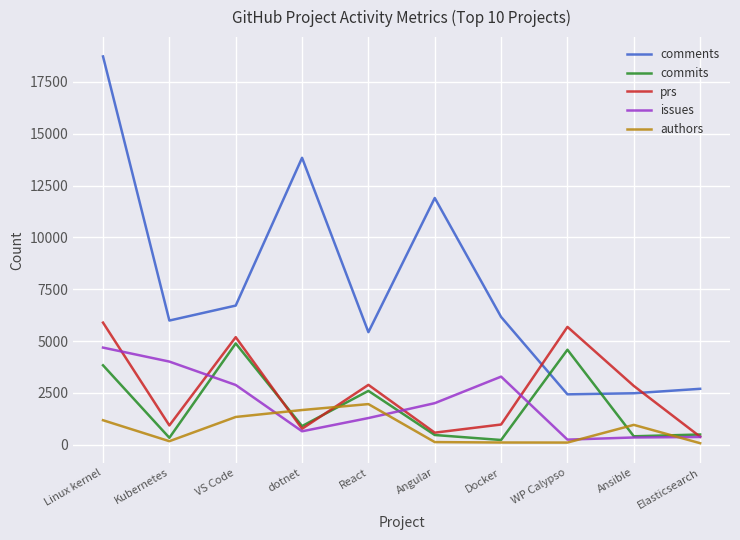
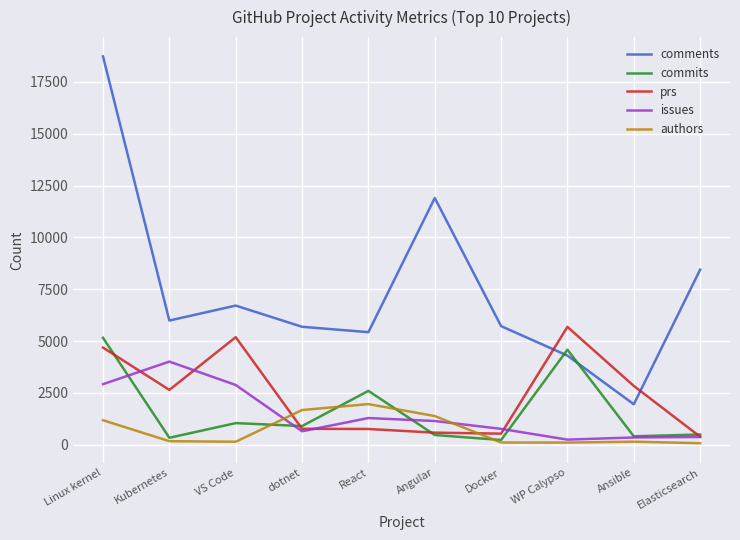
  {
    "comments": {
      "Linux kernel": 18700,
      "Kubernetes": 6000,
      "VS Code": 6700,
-     "dotnet": 13800,
+     "dotnet": 5700,
      "React": 5400,
      "Angular": 11900,
-     "Docker": 6200,
-     "WP Calypso": 2400,
-     "Ansible": 2500,
-     "Elasticsearch": 2700
+     "Docker": 5700,
+     "WP Calypso": 4300,
+     "Ansible": 1900,
+     "Elasticsearch": 8400
    },
    "commits": {
-     "Linux kernel": 3800,
+     "Linux kernel": 5200,
      "Kubernetes": 300,
-     "VS Code": 4900,
+     "VS Code": 1000,
      "dotnet": 900,
      "React": 2600,
      "WP Calypso": 4600
    },
    "prs": {
-     "Linux kernel": 5900,
-     "Kubernetes": 900,
+     "Linux kernel": 4700,
+     "Kubernetes": 2600,
      "VS Code": 5200,
-     "React": 2900,
-     "Docker": 1000,
+     "React": 800,
+     "Docker": 500,
      "WP Calypso": 5700,
      "Ansible": 2800
    },
    "issues": {
-     "Linux kernel": 4700,
+     "Linux kernel": 2900,
      "Kubernetes": 4000,
      "VS Code": 2900,
      "React": 1300,
-     "Angular": 2000,
-     "Docker": 3300,
+     "Angular": 1100,
+     "Docker": 800,
      "WP Calypso": 200
    },
    "authors": {
      "Linux kernel": 1200,
      "Kubernetes": 200,
-     "VS Code": 1300,
+     "VS Code": 100,
      "dotnet": 1700,
      "React": 2000,
-     "Angular": 100,
+     "Angular": 1400,
      "WP Calypso": 100,
-     "Ansible": 1000,
+     "Ansible": 100,
      "Elasticsearch": 100
    }
  }
